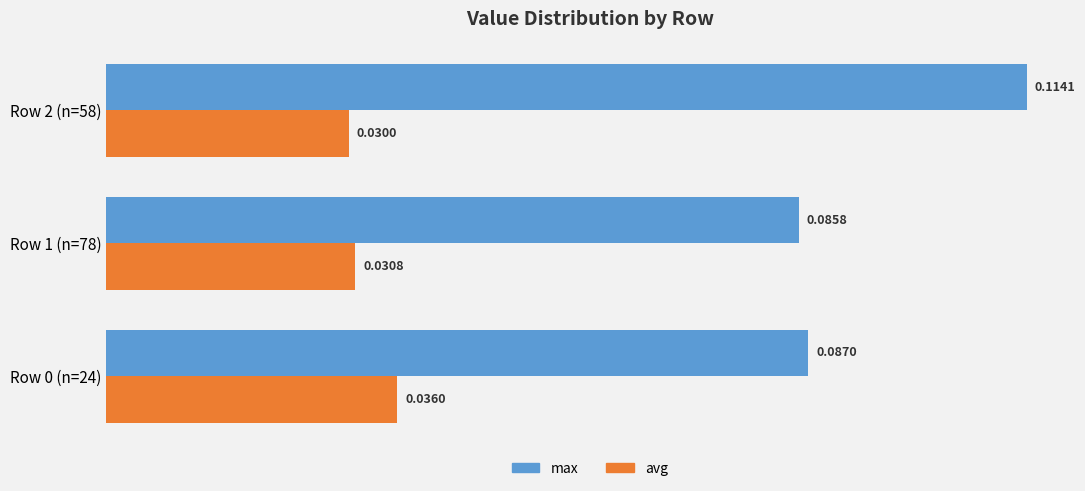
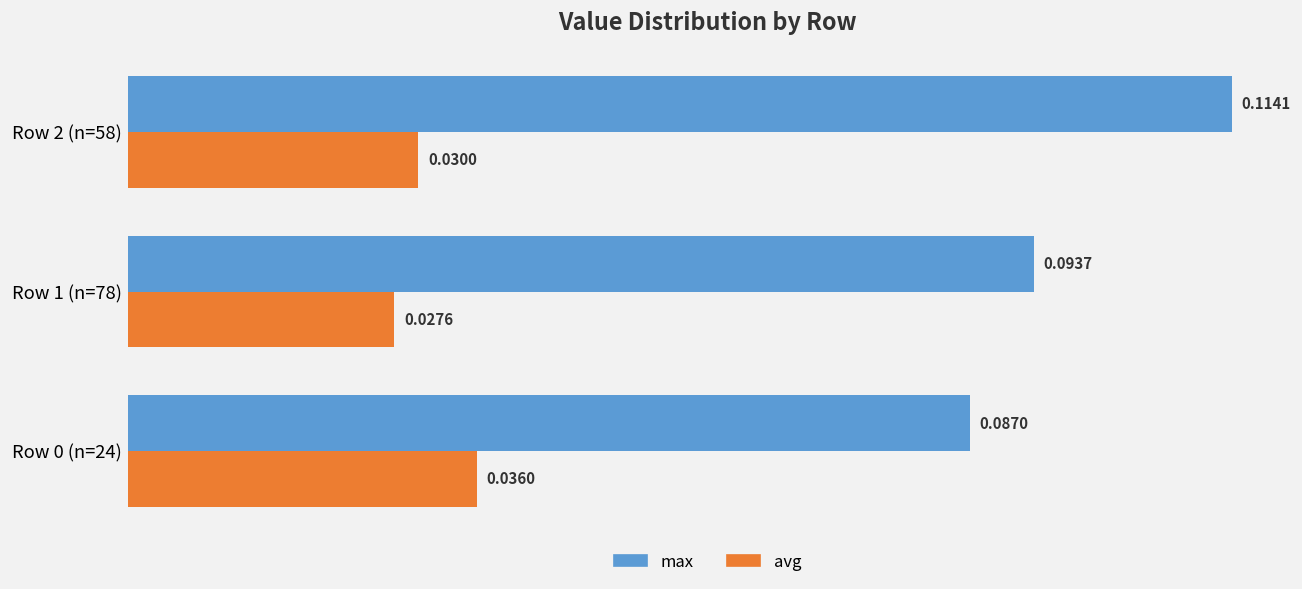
  {
    "max": {
      "Row 2 (n=58)": 0.1141,
-     "Row 1 (n=78)": 0.0858,
+     "Row 1 (n=78)": 0.0937,
      "Row 0 (n=24)": 0.0870
    },
    "avg": {
      "Row 2 (n=58)": 0.0300,
-     "Row 1 (n=78)": 0.0308,
+     "Row 1 (n=78)": 0.0276,
      "Row 0 (n=24)": 0.0360
    }
  }
